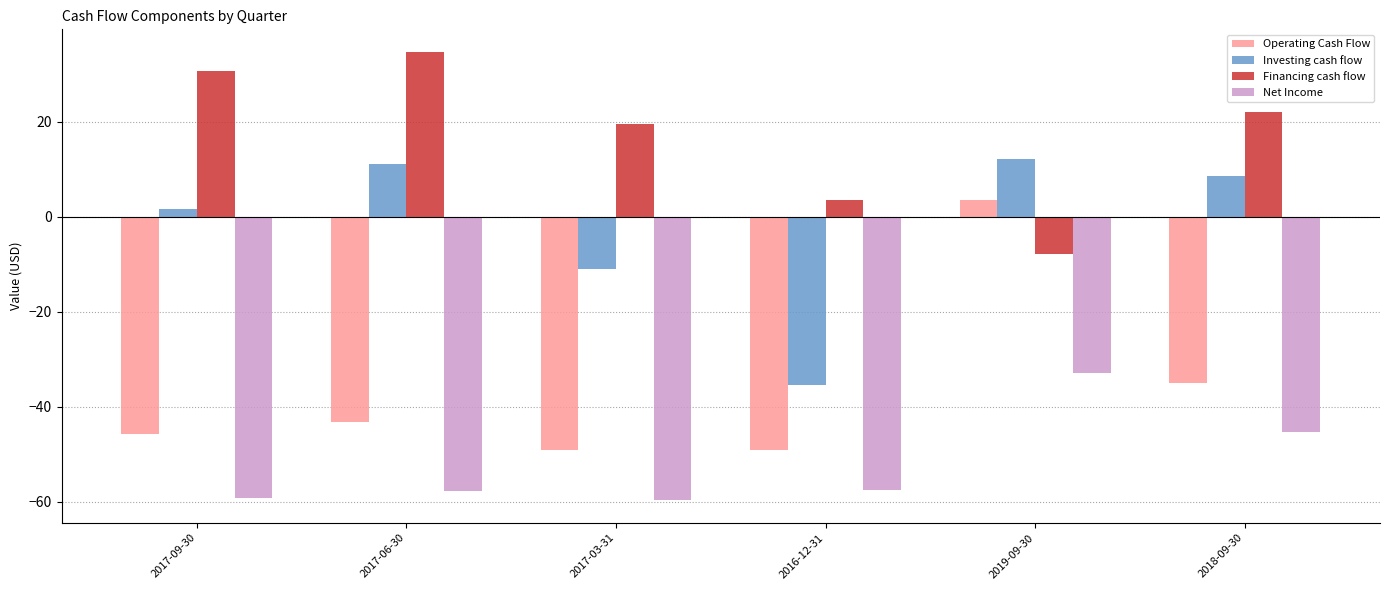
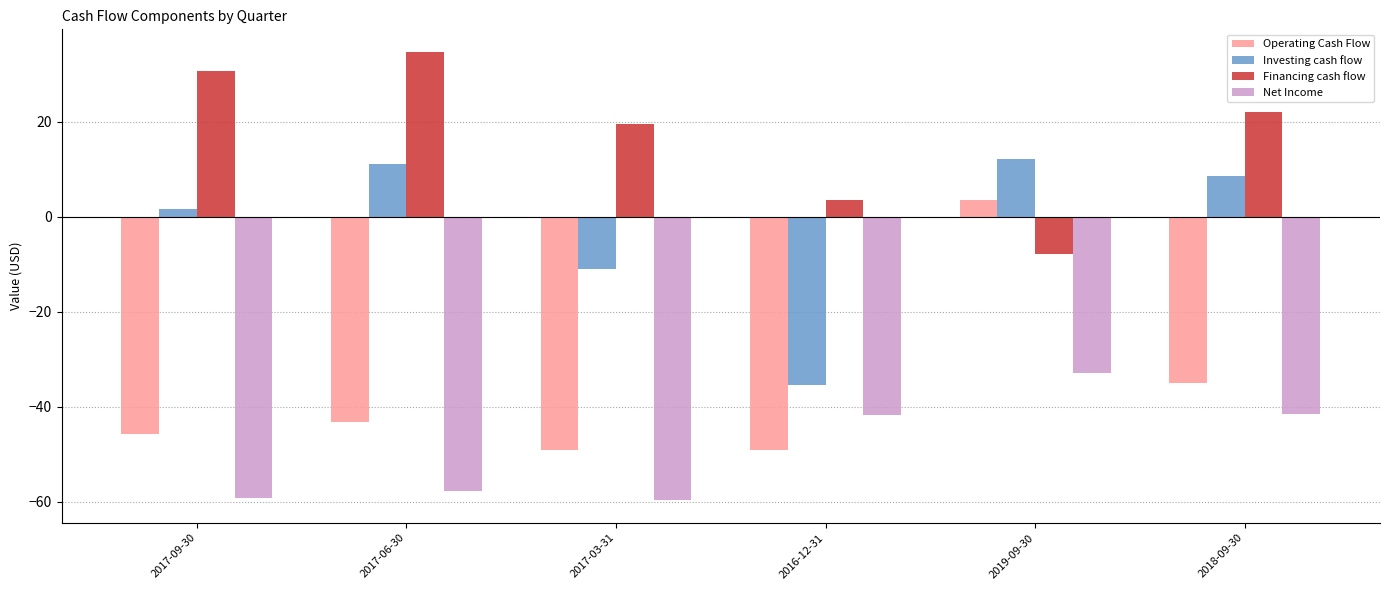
  {
    "Operating Cash Flow": {
      "2017-09-30": -46,
      "2017-06-30": -43,
      "2017-03-31": -49,
      "2016-12-31": -49,
      "2019-09-30": 4,
      "2018-09-30": -35
    },
    "Investing cash flow": {
      "2017-09-30": 2,
      "2017-06-30": 11,
      "2017-03-31": -11,
      "2016-12-31": -35,
      "2019-09-30": 12,
      "2018-09-30": 9
    },
    "Financing cash flow": {
      "2017-09-30": 31,
      "2017-06-30": 35,
      "2017-03-31": 19,
      "2016-12-31": 4,
      "2019-09-30": -8,
      "2018-09-30": 22
    },
    "Net Income": {
      "2017-09-30": -59,
      "2017-06-30": -58,
      "2017-03-31": -60,
-     "2016-12-31": -58,
+     "2016-12-31": -42,
      "2019-09-30": -33,
-     "2018-09-30": -45
+     "2018-09-30": -41
    }
  }
